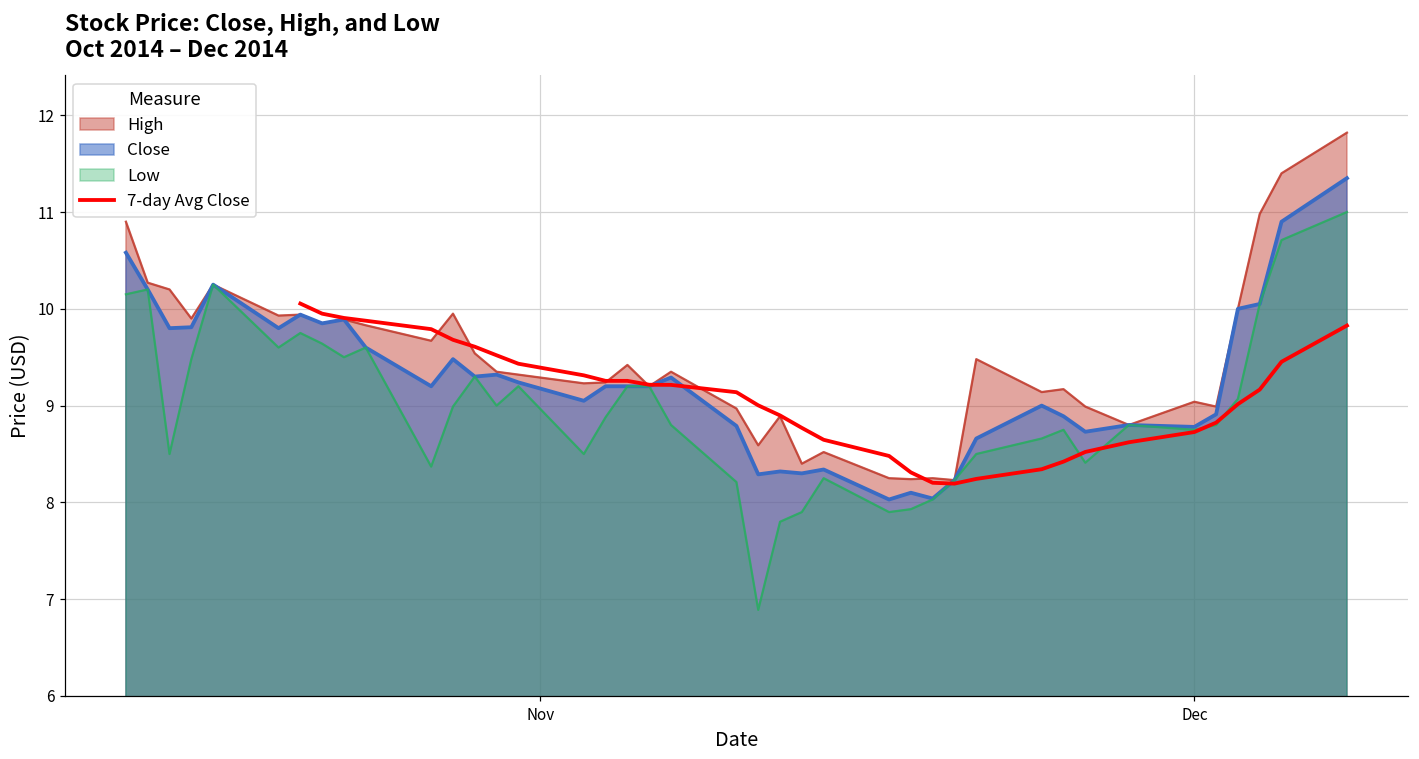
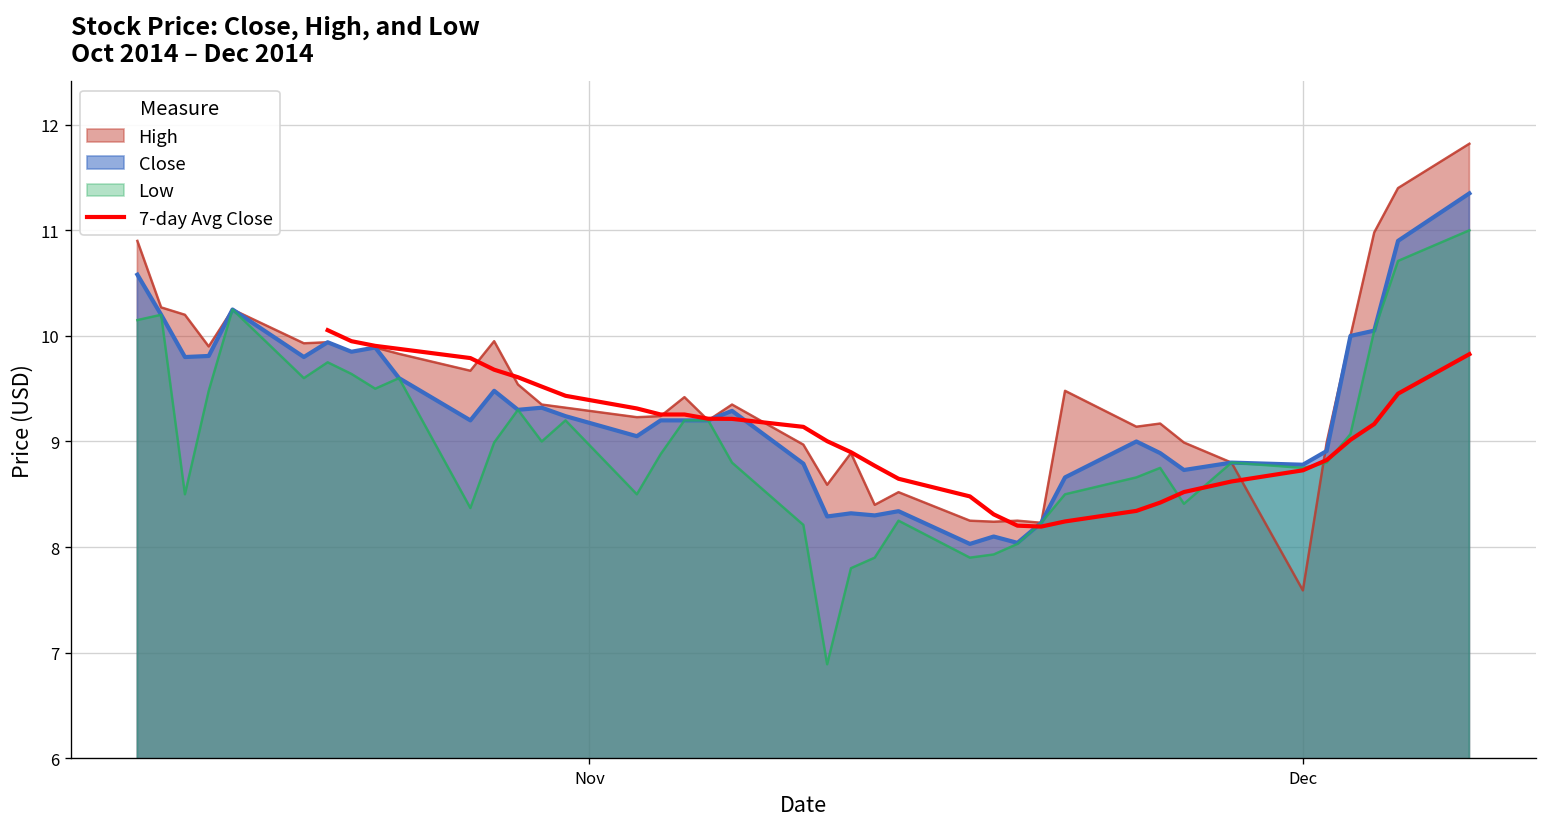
  {
    "High": {
-     "Dec": 9.0
+     "Dec": 7.6
    },
    "Close": {
      "Dec": 8.8
    }
  }
